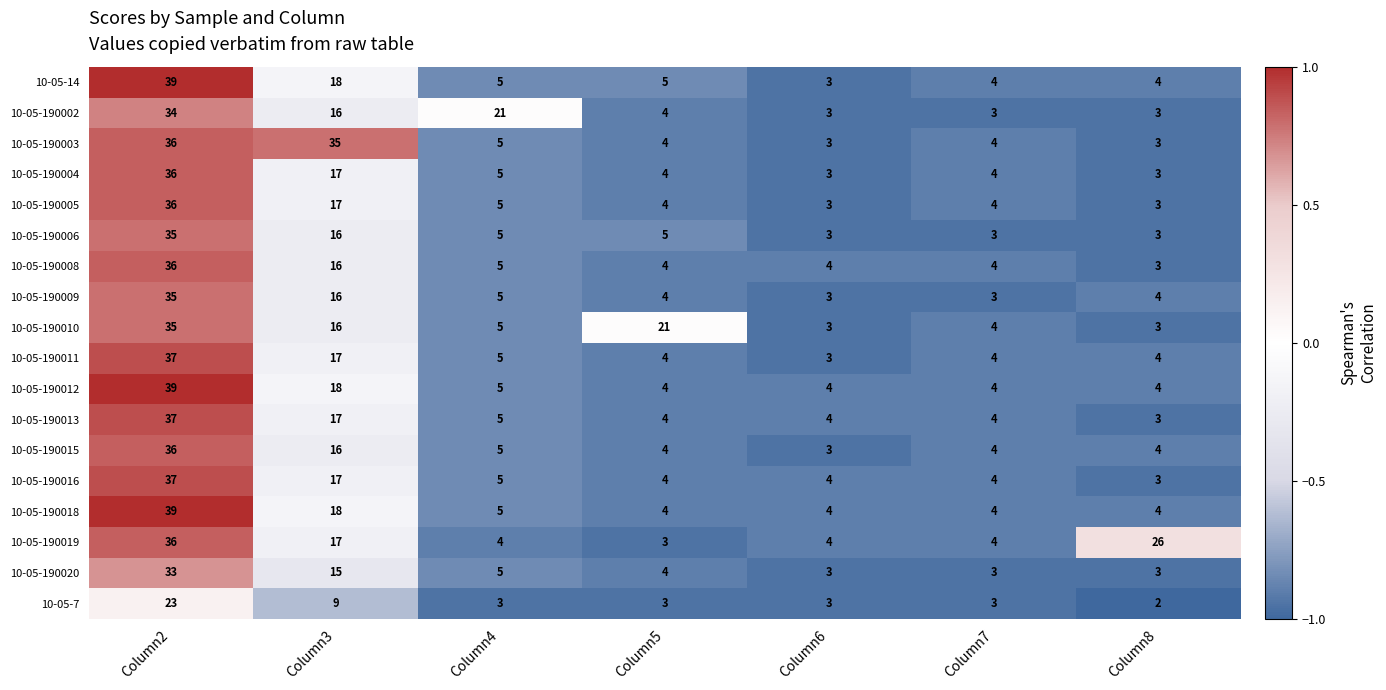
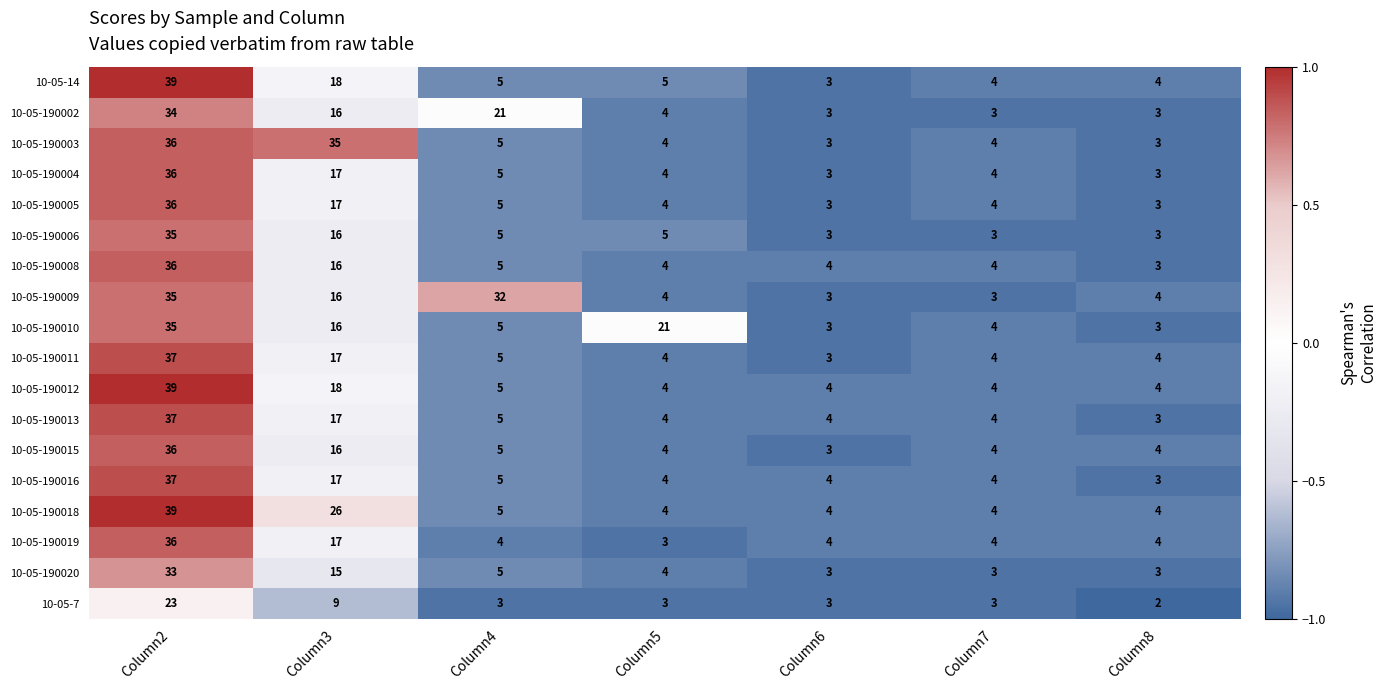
  {
    "10-05-14": {
      "Column2": 39,
      "Column3": 18,
      "Column4": 5,
      "Column5": 5,
      "Column6": 3,
      "Column7": 4,
      "Column8": 4
    },
    "10-05-190002": {
      "Column2": 34,
      "Column3": 16,
      "Column4": 21,
      "Column5": 4,
      "Column6": 3,
      "Column7": 3,
      "Column8": 3
    },
    "10-05-190003": {
      "Column2": 36,
      "Column3": 35,
      "Column4": 5,
      "Column5": 4,
      "Column6": 3,
      "Column7": 4,
      "Column8": 3
    },
    "10-05-190004": {
      "Column2": 36,
      "Column3": 17,
      "Column4": 5,
      "Column5": 4,
      "Column6": 3,
      "Column7": 4,
      "Column8": 3
    },
    "10-05-190005": {
      "Column2": 36,
      "Column3": 17,
      "Column4": 5,
      "Column5": 4,
      "Column6": 3,
      "Column7": 4,
      "Column8": 3
    },
    "10-05-190006": {
      "Column2": 35,
      "Column3": 16,
      "Column4": 5,
      "Column5": 5,
      "Column6": 3,
      "Column7": 3,
      "Column8": 3
    },
    "10-05-190008": {
      "Column2": 36,
      "Column3": 16,
      "Column4": 5,
      "Column5": 4,
      "Column6": 4,
      "Column7": 4,
      "Column8": 3
    },
    "10-05-190009": {
      "Column2": 35,
      "Column3": 16,
-     "Column4": 5,
+     "Column4": 32,
      "Column5": 4,
      "Column6": 3,
      "Column7": 3,
      "Column8": 4
    },
    "10-05-190010": {
      "Column2": 35,
      "Column3": 16,
      "Column4": 5,
      "Column5": 21,
      "Column6": 3,
      "Column7": 4,
      "Column8": 3
    },
    "10-05-190011": {
      "Column2": 37,
      "Column3": 17,
      "Column4": 5,
      "Column5": 4,
      "Column6": 3,
      "Column7": 4,
      "Column8": 4
    },
    "10-05-190012": {
      "Column2": 39,
      "Column3": 18,
      "Column4": 5,
      "Column5": 4,
      "Column6": 4,
      "Column7": 4,
      "Column8": 4
    },
    "10-05-190013": {
      "Column2": 37,
      "Column3": 17,
      "Column4": 5,
      "Column5": 4,
      "Column6": 4,
      "Column7": 4,
      "Column8": 3
    },
    "10-05-190015": {
      "Column2": 36,
      "Column3": 16,
      "Column4": 5,
      "Column5": 4,
      "Column6": 3,
      "Column7": 4,
      "Column8": 4
    },
    "10-05-190016": {
      "Column2": 37,
      "Column3": 17,
      "Column4": 5,
      "Column5": 4,
      "Column6": 4,
      "Column7": 4,
      "Column8": 3
    },
    "10-05-190018": {
      "Column2": 39,
-     "Column3": 18,
+     "Column3": 26,
      "Column4": 5,
      "Column5": 4,
      "Column6": 4,
      "Column7": 4,
      "Column8": 4
    },
    "10-05-190019": {
      "Column2": 36,
      "Column3": 17,
      "Column4": 4,
      "Column5": 3,
      "Column6": 4,
      "Column7": 4,
-     "Column8": 26
+     "Column8": 4
    },
    "10-05-190020": {
      "Column2": 33,
      "Column3": 15,
      "Column4": 5,
      "Column5": 4,
      "Column6": 3,
      "Column7": 3,
      "Column8": 3
    },
    "10-05-7": {
      "Column2": 23,
      "Column3": 9,
      "Column4": 3,
      "Column5": 3,
      "Column6": 3,
      "Column7": 3,
      "Column8": 2
    }
  }
